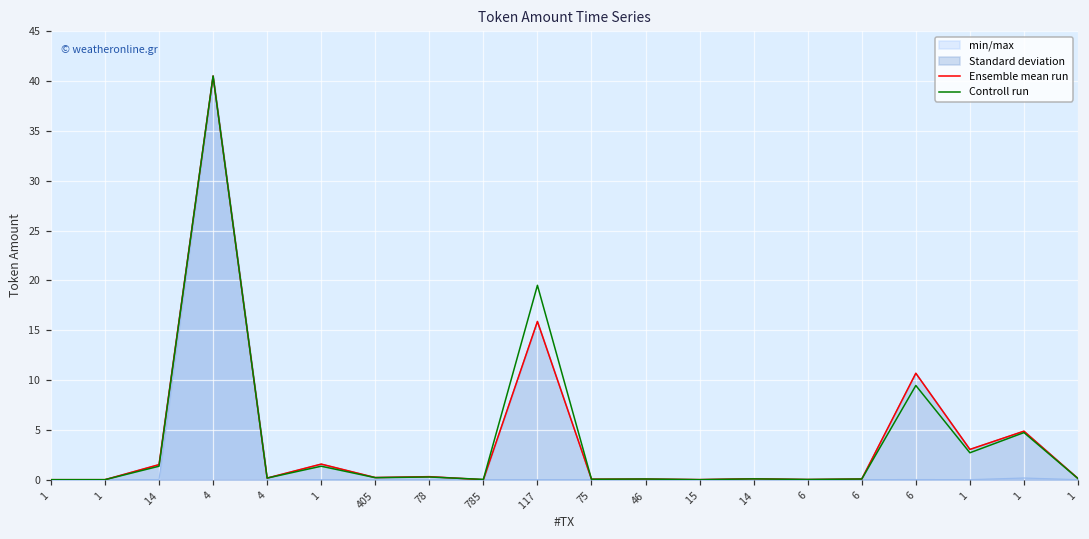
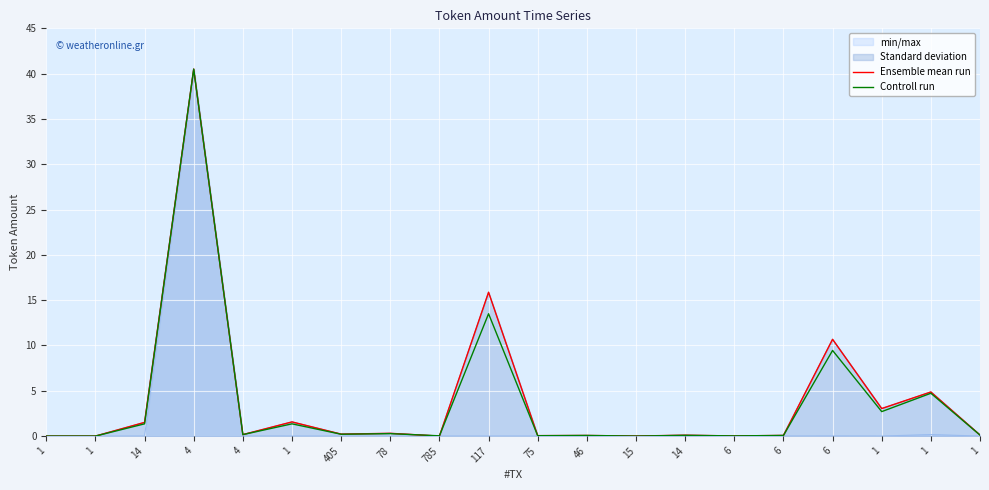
  {
    "Controll run": {
-     "117": 20
+     "117": 14
    }
  }
